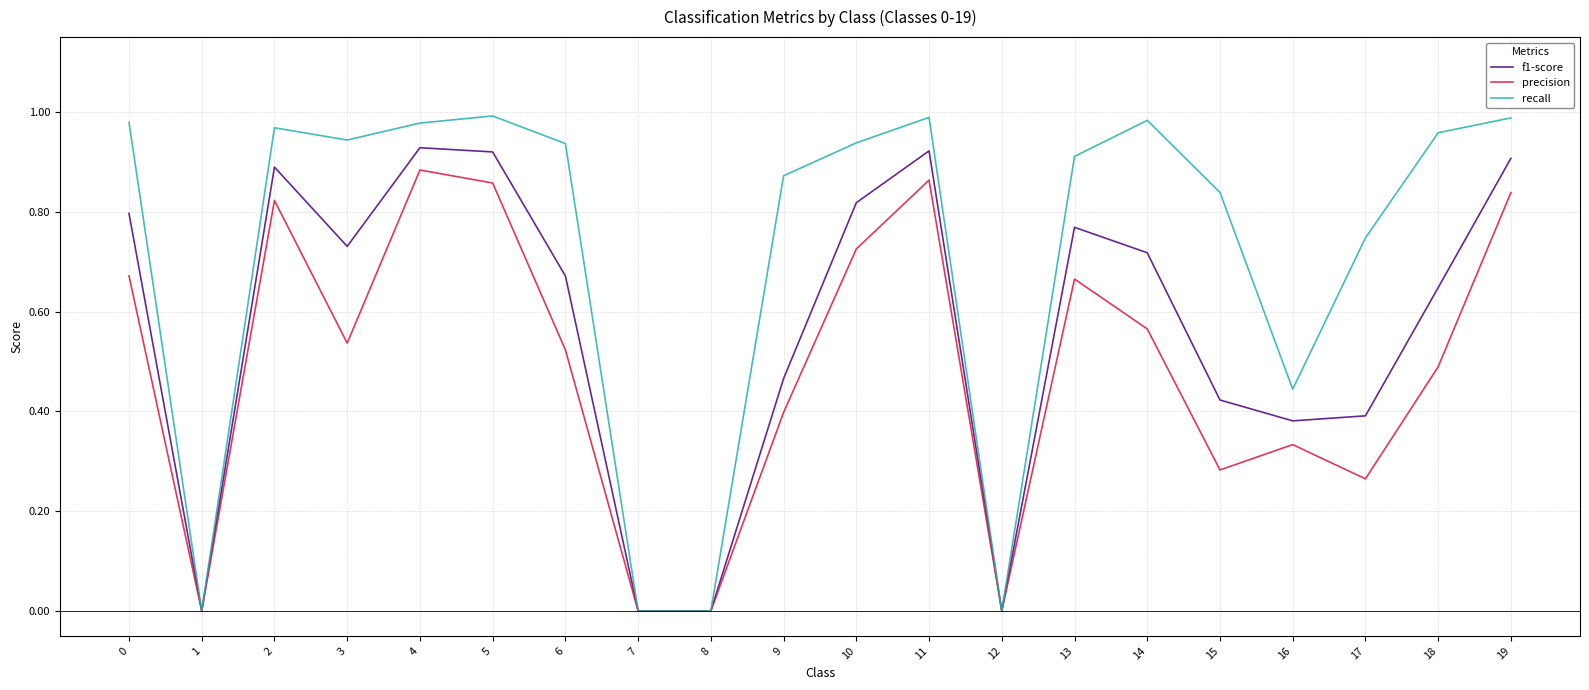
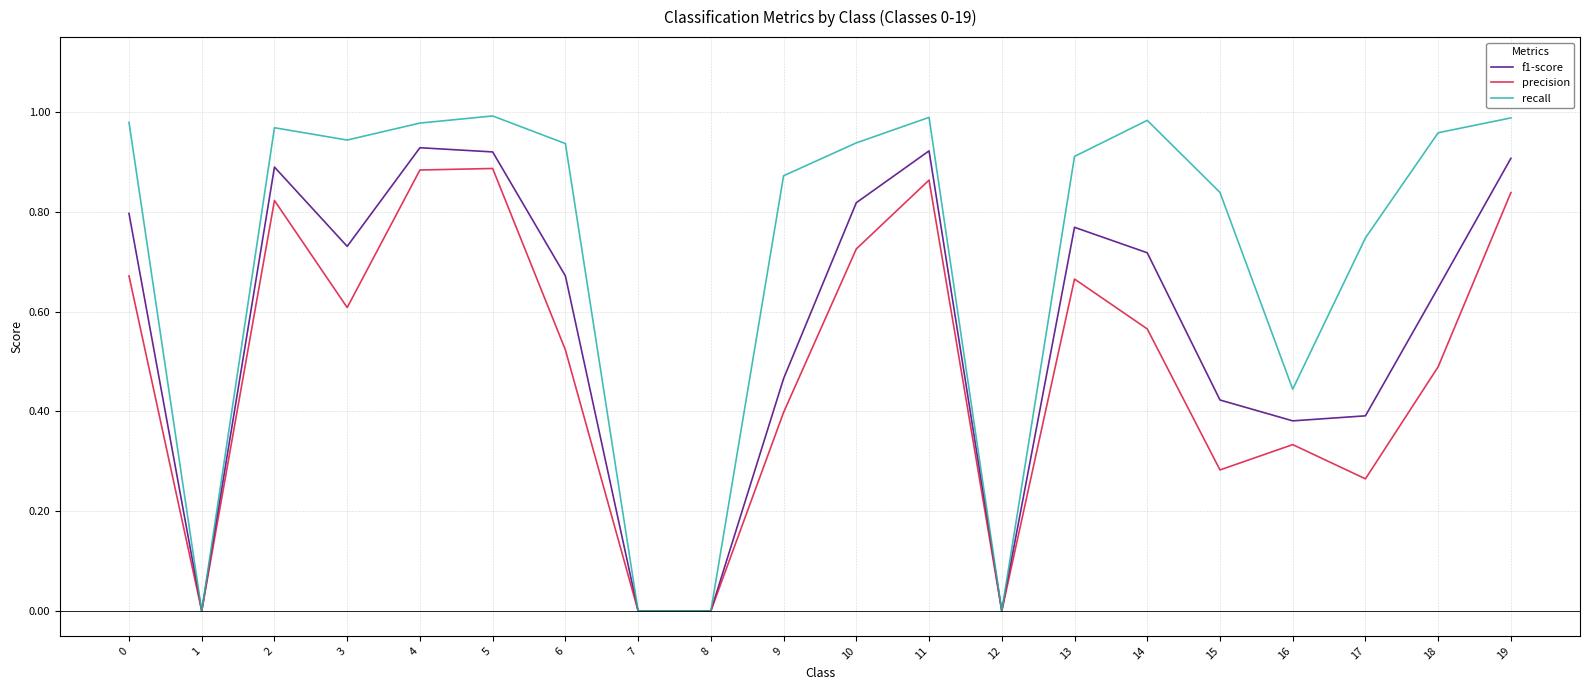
  {
    "f1-score": {
      "0": 0.80,
      "2": 0.89,
      "3": 0.73,
      "4": 0.93,
      "5": 0.92,
      "6": 0.67,
      "9": 0.47,
      "10": 0.82,
      "11": 0.92,
      "13": 0.77,
      "14": 0.72,
      "15": 0.42,
      "16": 0.38,
      "17": 0.39,
      "18": 0.65,
      "19": 0.91
    },
    "precision": {
      "0": 0.67,
      "2": 0.82,
-     "3": 0.54,
+     "3": 0.61,
      "4": 0.88,
-     "5": 0.86,
+     "5": 0.89,
      "6": 0.52,
      "9": 0.40,
      "10": 0.73,
      "11": 0.86,
      "13": 0.67,
      "14": 0.57,
      "15": 0.28,
      "16": 0.33,
      "17": 0.26,
      "18": 0.49,
      "19": 0.84
    },
    "recall": {
      "0": 0.98,
      "2": 0.97,
      "3": 0.94,
      "4": 0.98,
      "5": 0.99,
      "6": 0.94,
      "9": 0.87,
      "10": 0.94,
      "11": 0.99,
      "13": 0.91,
      "14": 0.98,
      "15": 0.84,
      "16": 0.44,
      "17": 0.75,
      "18": 0.96,
      "19": 0.99
    }
  }
